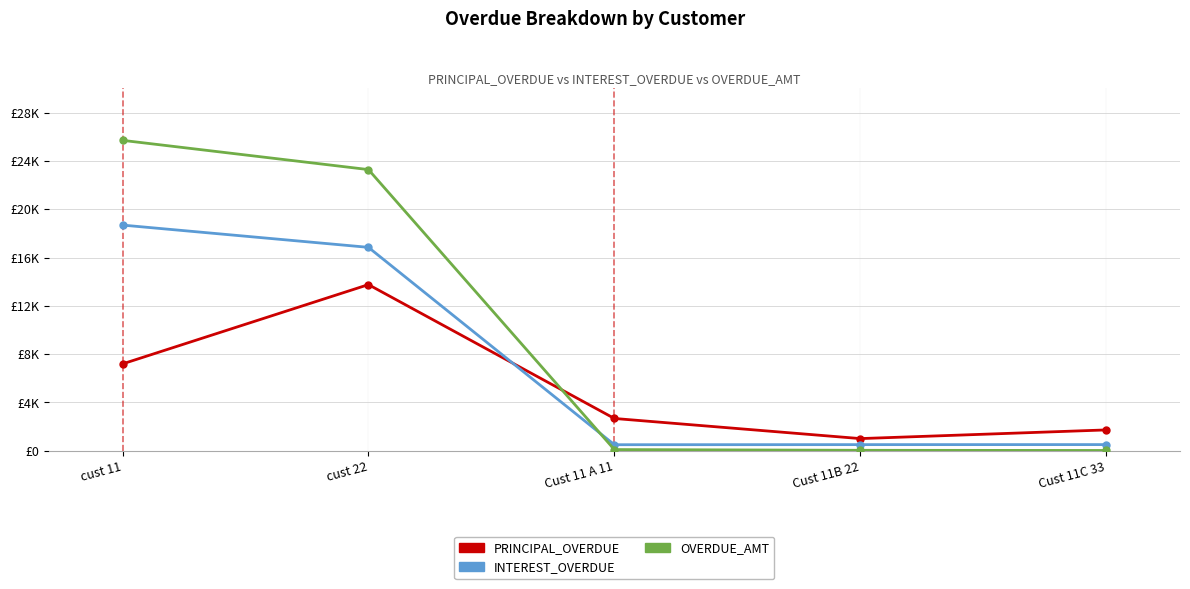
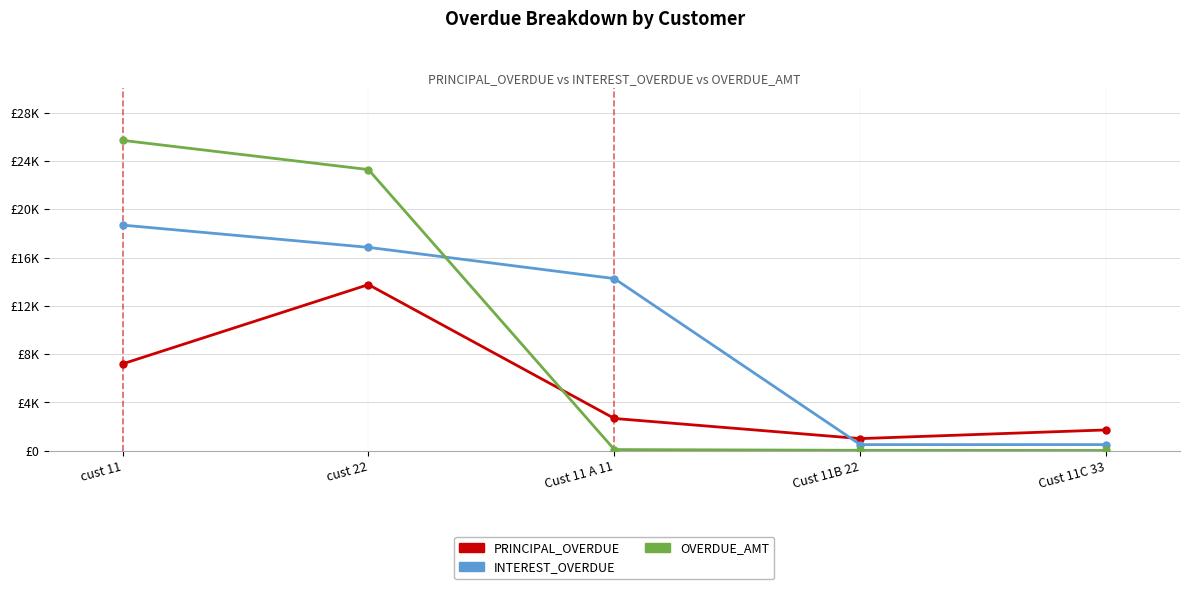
  {
    "PRINCIPAL_OVERDUE": {
      "cust 11": "£7200",
      "cust 22": "£13800",
      "Cust 11 A 11": "£2700",
      "Cust 11B 22": "£1000",
      "Cust 11C 33": "£1700"
    },
    "INTEREST_OVERDUE": {
      "cust 11": "£18700",
      "cust 22": "£16800",
-     "Cust 11 A 11": "£500",
+     "Cust 11 A 11": "£14300",
      "Cust 11B 22": "£500",
      "Cust 11C 33": "£500"
    },
    "OVERDUE_AMT": {
      "cust 11": "£25700",
      "cust 22": "£23300",
      "Cust 11 A 11": "£100",
      "Cust 11B 22": "£0",
      "Cust 11C 33": "£0"
    }
  }
